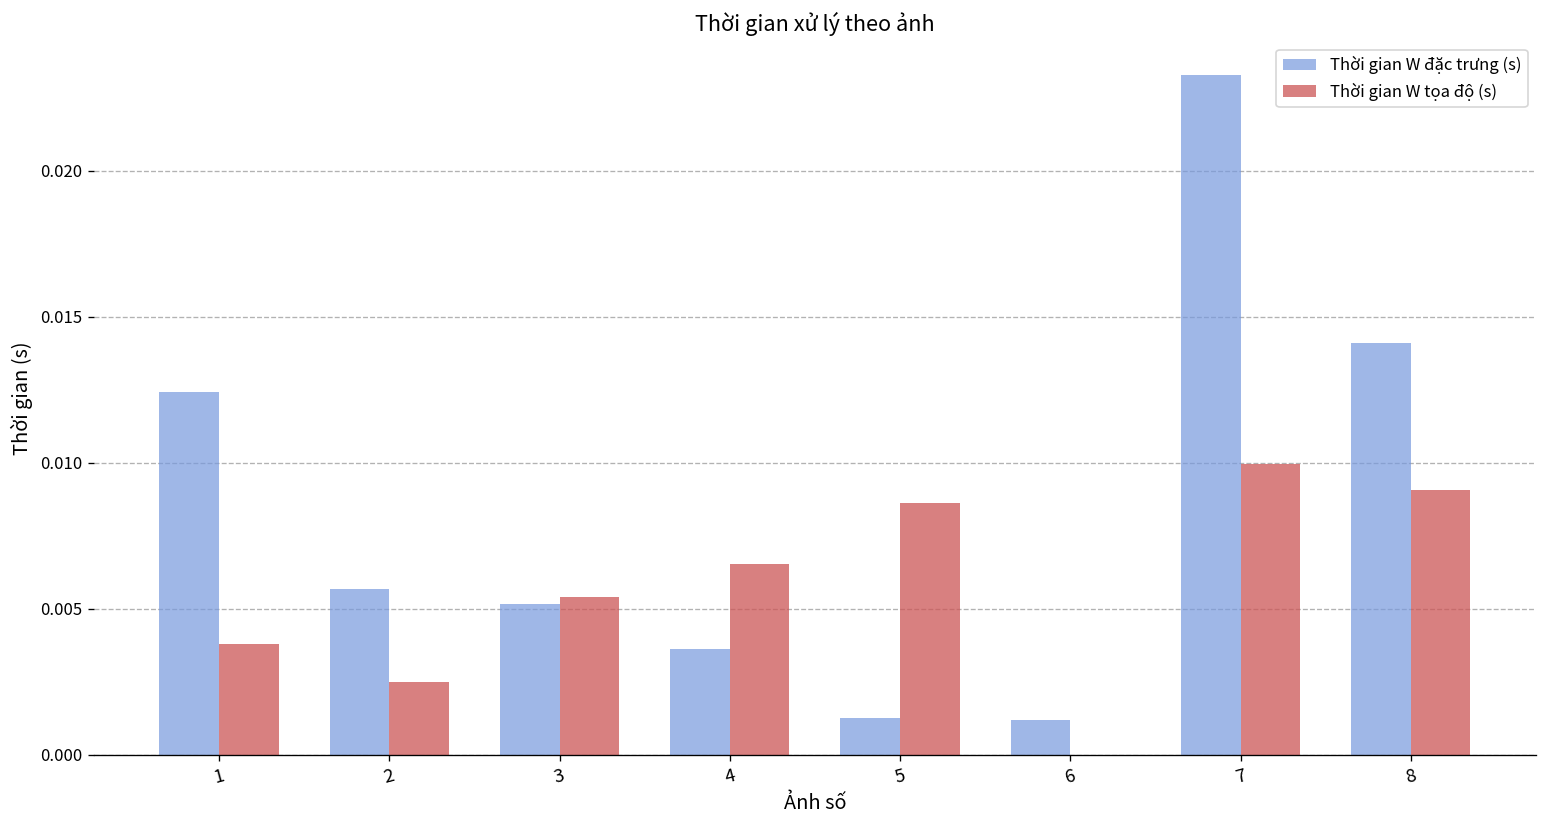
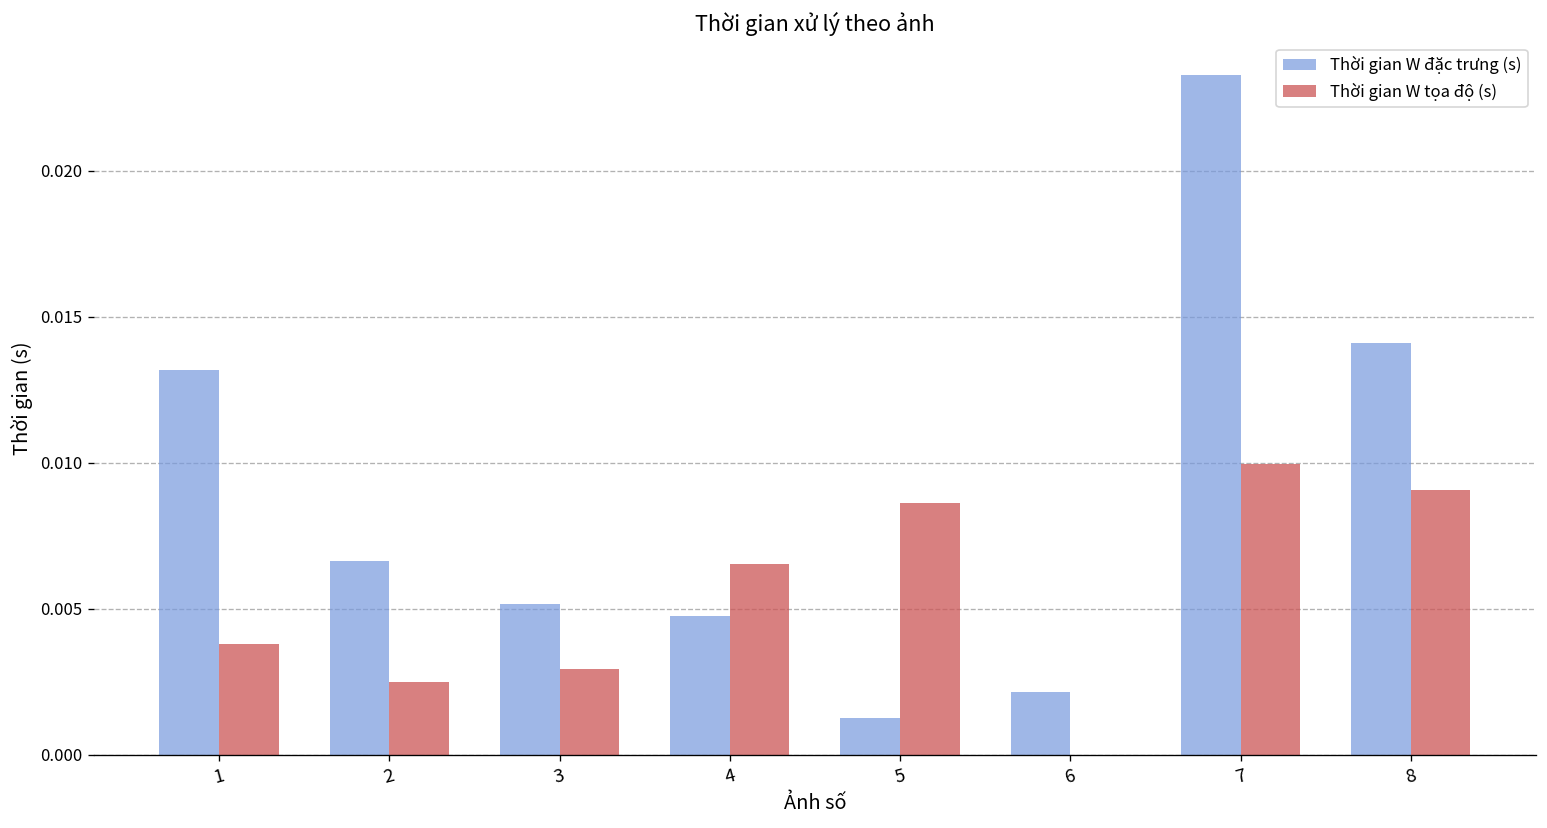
  {
    "Thời gian W đặc trưng (s)": {
-     "1": 0.0124,
-     "2": 0.0057,
+     "1": 0.0132,
+     "2": 0.0067,
      "3": 0.0052,
-     "4": 0.0036,
+     "4": 0.0048,
      "5": 0.0013,
-     "6": 0.0012,
+     "6": 0.0022,
      "7": 0.0233,
      "8": 0.0141
    },
    "Thời gian W tọa độ (s)": {
      "1": 0.0038,
      "2": 0.0025,
-     "3": 0.0054,
+     "3": 0.0029,
      "4": 0.0065,
      "5": 0.0086,
      "6": 0.0000,
      "7": 0.0100,
      "8": 0.0091
    }
  }
